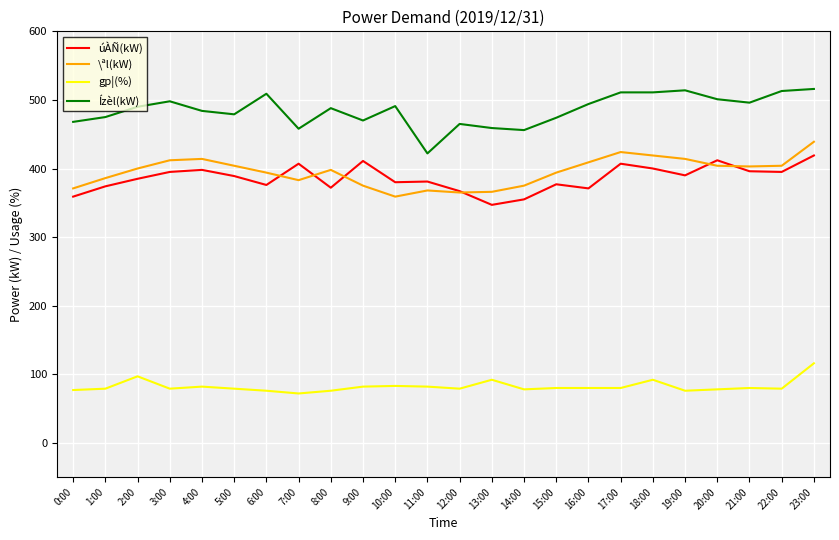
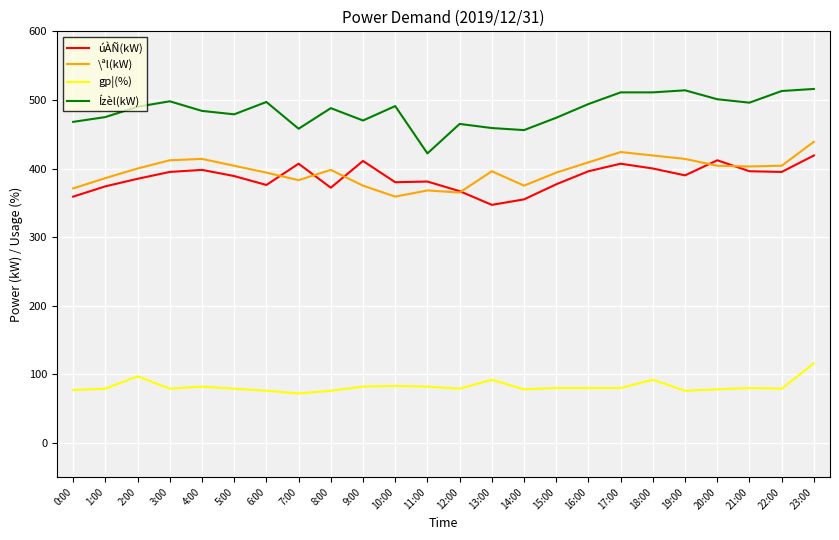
  {
    "úÀÑ(kW)": {
      "0:00": 360,
      "1:00": 370,
      "2:00": 390,
      "3:00": 400,
      "4:00": 400,
      "5:00": 390,
      "6:00": 380,
      "7:00": 410,
      "8:00": 370,
      "9:00": 410,
      "10:00": 380,
      "11:00": 380,
      "13:00": 350,
      "14:00": 360,
      "15:00": 380,
-     "16:00": 370,
+     "16:00": 400,
      "17:00": 410,
      "18:00": 400,
      "19:00": 390,
      "20:00": 410,
      "21:00": 400,
      "22:00": 400,
      "23:00": 420
    },
    "\\ªl(kW)": {
      "0:00": 370,
      "1:00": 390,
      "2:00": 400,
      "3:00": 410,
      "4:00": 410,
      "5:00": 400,
      "6:00": 390,
      "7:00": 380,
      "8:00": 400,
      "9:00": 380,
      "10:00": 360,
      "11:00": 370,
-     "13:00": 370,
+     "13:00": 400,
      "14:00": 380,
      "15:00": 390,
      "16:00": 410,
      "17:00": 420,
      "18:00": 420,
      "19:00": 410,
      "20:00": 400,
      "21:00": 400,
      "22:00": 400,
      "23:00": 440
    },
    "gp¦(%)": {
      "0:00": 80,
      "1:00": 80,
      "2:00": 100,
      "3:00": 80,
      "4:00": 80,
      "5:00": 80,
      "6:00": 80,
      "7:00": 70,
      "8:00": 80,
      "9:00": 80,
      "10:00": 80,
      "11:00": 80,
      "12:00": 80,
      "13:00": 90,
      "14:00": 80,
      "15:00": 80,
      "16:00": 80,
      "17:00": 80,
      "18:00": 90,
      "19:00": 80,
      "20:00": 80,
      "21:00": 80,
      "22:00": 80,
      "23:00": 120
    },
    "Ízèl(kW)": {
      "0:00": 470,
      "1:00": 480,
      "3:00": 500,
      "4:00": 480,
      "5:00": 480,
-     "6:00": 510,
+     "6:00": 500,
      "7:00": 460,
      "8:00": 490,
      "9:00": 470,
      "10:00": 490,
      "11:00": 420,
      "12:00": 470,
      "13:00": 460,
      "14:00": 460,
      "15:00": 470,
      "16:00": 490,
      "17:00": 510,
      "18:00": 510,
      "19:00": 510,
      "20:00": 500,
      "21:00": 500,
      "22:00": 510,
      "23:00": 520
    }
  }
